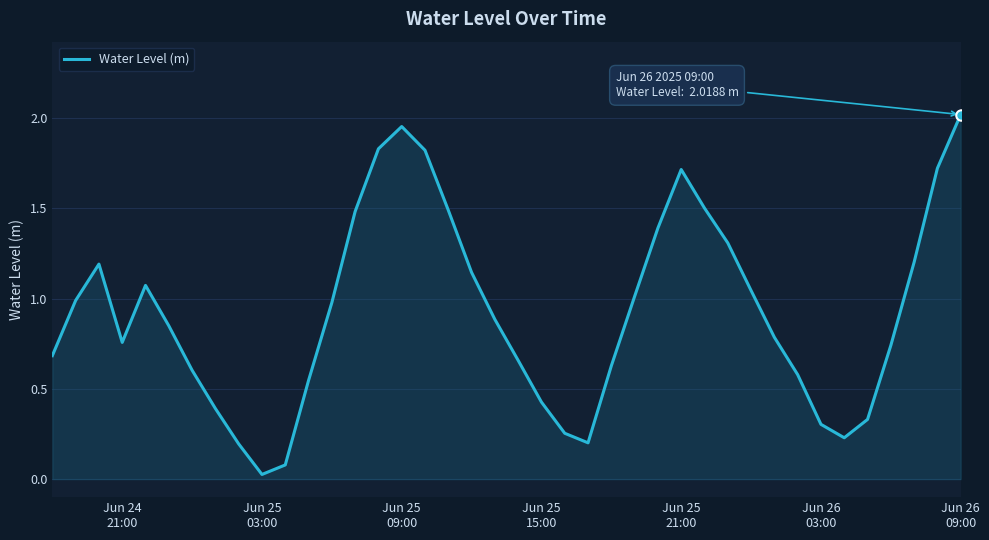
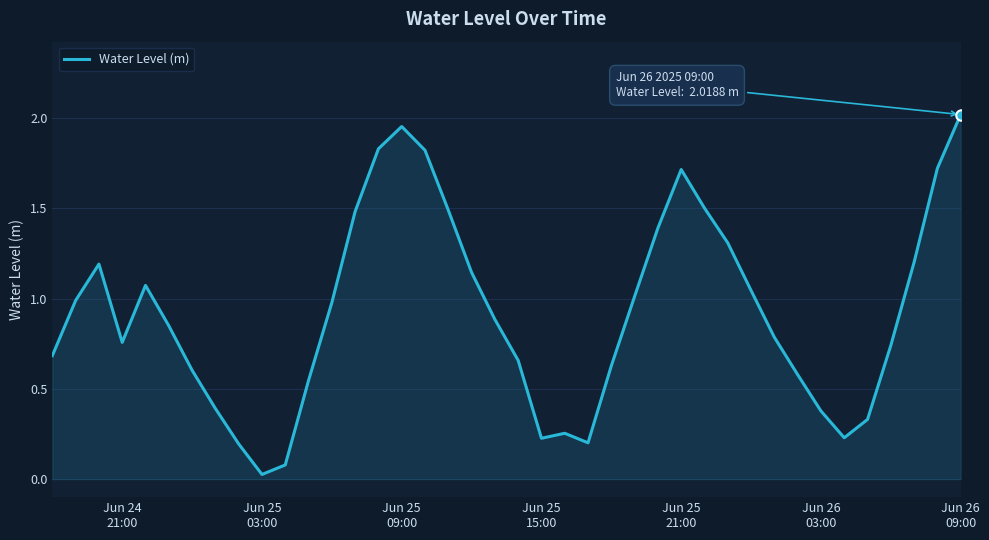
  {
    "Water Level (m)": {
      "Jun 24 21:00": 0.76,
      "Jun 25 03:00": 0.03,
      "Jun 25 09:00": 1.95,
-     "Jun 25 15:00": 0.43,
+     "Jun 25 15:00": 0.23,
      "Jun 25 21:00": 1.71,
-     "Jun 26 03:00": 0.30
+     "Jun 26 03:00": 0.38
    }
  }
